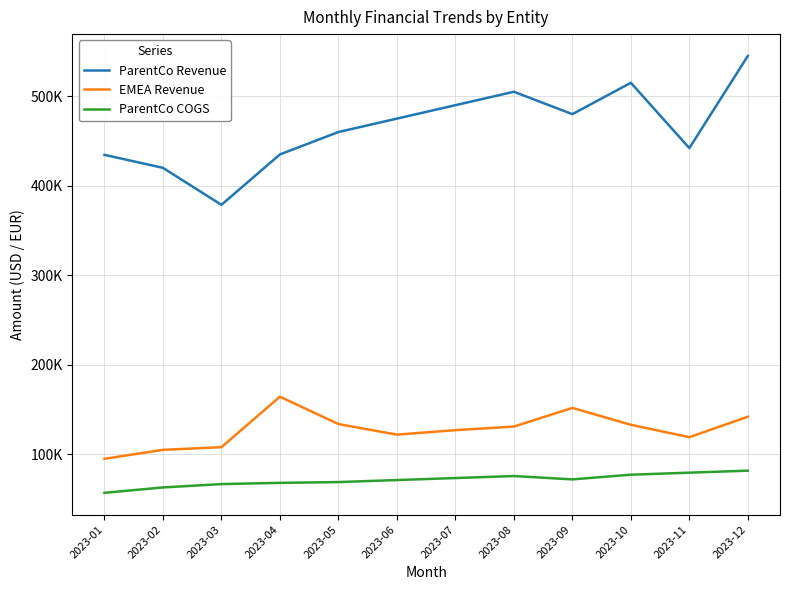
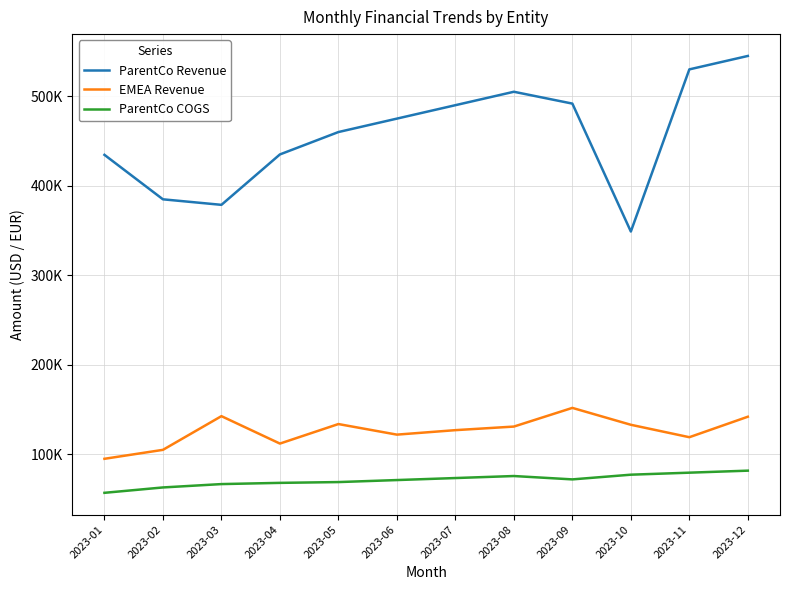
  {
    "ParentCo Revenue": {
      "2023-01": 430000,
-     "2023-02": 420000,
+     "2023-02": 380000,
      "2023-03": 380000,
      "2023-04": 440000,
      "2023-05": 460000,
      "2023-06": 480000,
      "2023-07": 490000,
      "2023-08": 510000,
-     "2023-09": 480000,
-     "2023-10": 520000,
-     "2023-11": 440000,
+     "2023-09": 490000,
+     "2023-10": 350000,
+     "2023-11": 530000,
      "2023-12": 550000
    },
    "EMEA Revenue": {
      "2023-01": 100000,
      "2023-02": 110000,
-     "2023-03": 110000,
-     "2023-04": 160000,
+     "2023-03": 140000,
+     "2023-04": 110000,
      "2023-05": 130000,
      "2023-06": 120000,
      "2023-07": 130000,
      "2023-08": 130000,
      "2023-09": 150000,
      "2023-10": 130000,
      "2023-11": 120000,
      "2023-12": 140000
    },
    "ParentCo COGS": {
      "2023-01": 60000,
      "2023-02": 60000,
      "2023-03": 70000,
      "2023-04": 70000,
      "2023-05": 70000,
      "2023-06": 70000,
      "2023-07": 70000,
      "2023-08": 80000,
      "2023-09": 70000,
      "2023-10": 80000,
      "2023-11": 80000,
      "2023-12": 80000
    }
  }
